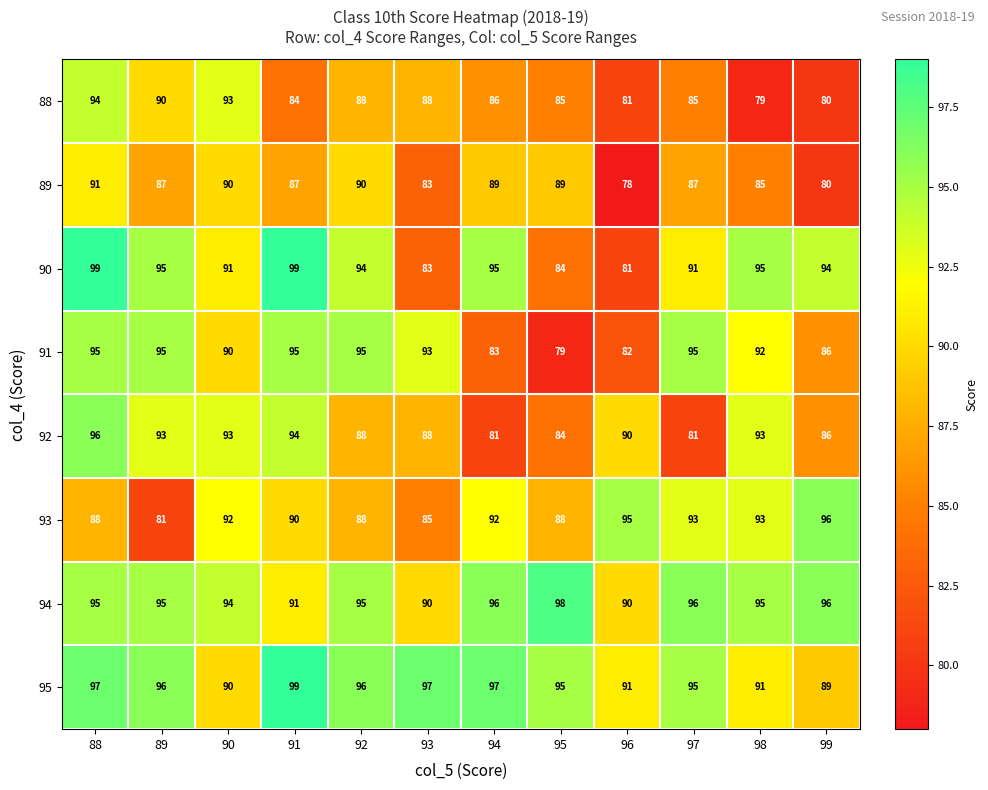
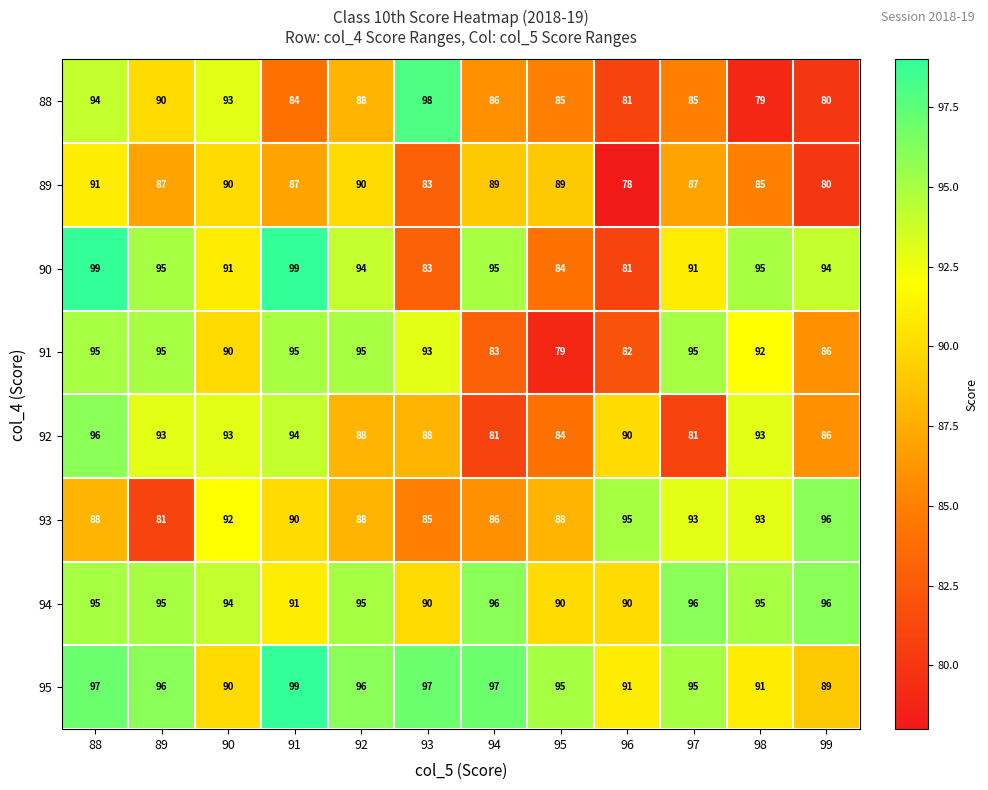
  {
    "88": {
      "88": 94,
      "89": 90,
      "90": 93,
      "91": 84,
      "92": 88,
-     "93": 88,
+     "93": 98,
      "94": 86,
      "95": 85,
      "96": 81,
      "97": 85,
      "98": 79,
      "99": 80
    },
    "89": {
      "88": 91,
      "89": 87,
      "90": 90,
      "91": 87,
      "92": 90,
      "93": 83,
      "94": 89,
      "95": 89,
      "96": 78,
      "97": 87,
      "98": 85,
      "99": 80
    },
    "90": {
      "88": 99,
      "89": 95,
      "90": 91,
      "91": 99,
      "92": 94,
      "93": 83,
      "94": 95,
      "95": 84,
      "96": 81,
      "97": 91,
      "98": 95,
      "99": 94
    },
    "91": {
      "88": 95,
      "89": 95,
      "90": 90,
      "91": 95,
      "92": 95,
      "93": 93,
      "94": 83,
      "95": 79,
      "96": 82,
      "97": 95,
      "98": 92,
      "99": 86
    },
    "92": {
      "88": 96,
      "89": 93,
      "90": 93,
      "91": 94,
      "92": 88,
      "93": 88,
      "94": 81,
      "95": 84,
      "96": 90,
      "97": 81,
      "98": 93,
      "99": 86
    },
    "93": {
      "88": 88,
      "89": 81,
      "90": 92,
      "91": 90,
      "92": 88,
      "93": 85,
-     "94": 92,
+     "94": 86,
      "95": 88,
      "96": 95,
      "97": 93,
      "98": 93,
      "99": 96
    },
    "94": {
      "88": 95,
      "89": 95,
      "90": 94,
      "91": 91,
      "92": 95,
      "93": 90,
      "94": 96,
-     "95": 98,
+     "95": 90,
      "96": 90,
      "97": 96,
      "98": 95,
      "99": 96
    },
    "95": {
      "88": 97,
      "89": 96,
      "90": 90,
      "91": 99,
      "92": 96,
      "93": 97,
      "94": 97,
      "95": 95,
      "96": 91,
      "97": 95,
      "98": 91,
      "99": 89
    }
  }
